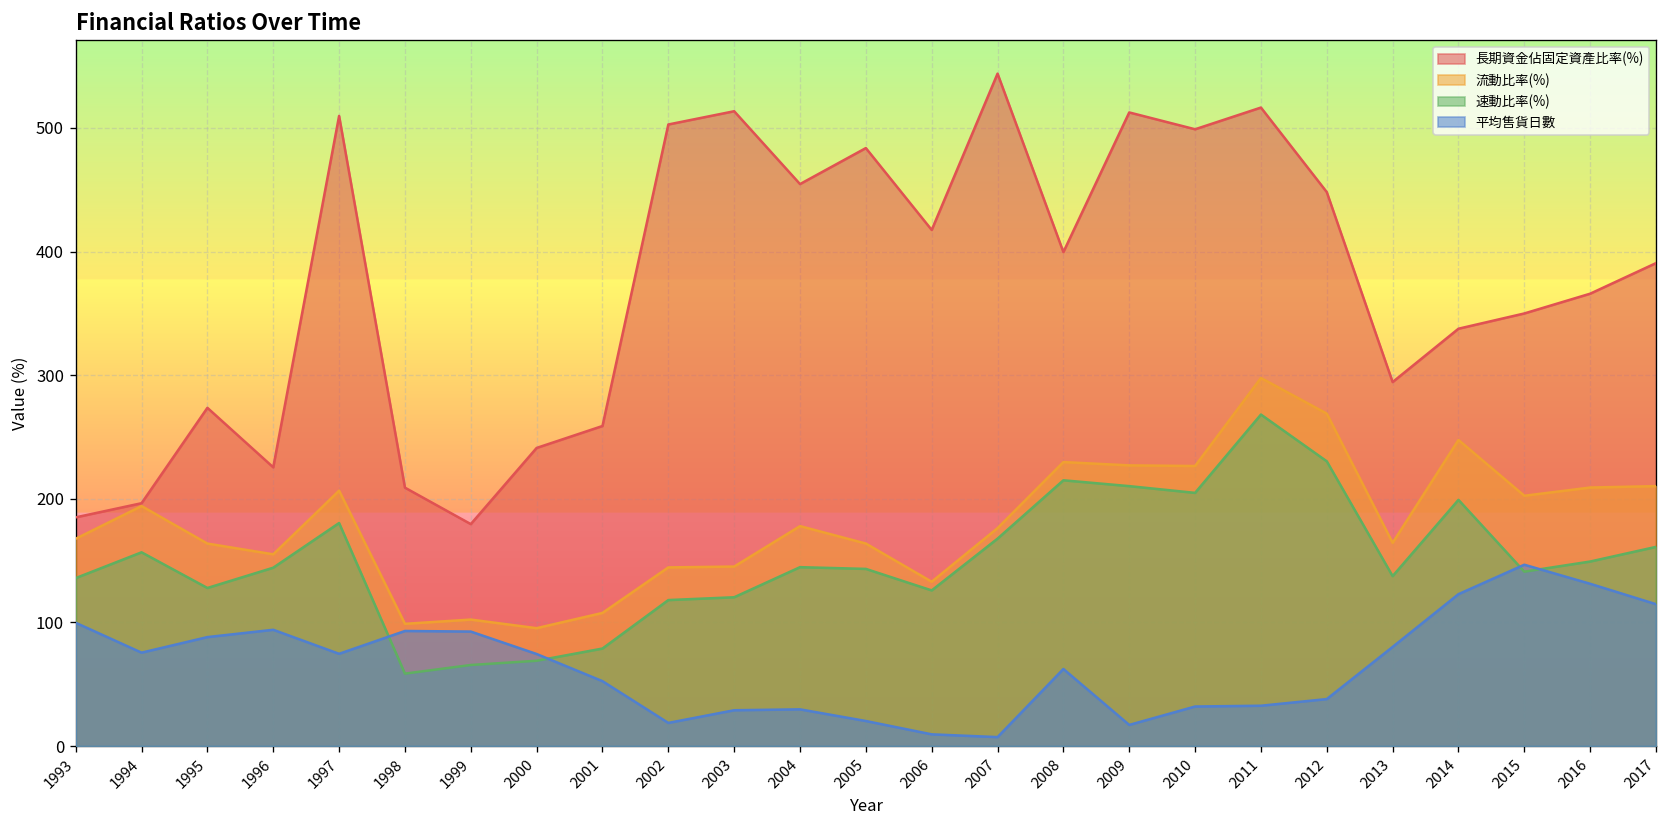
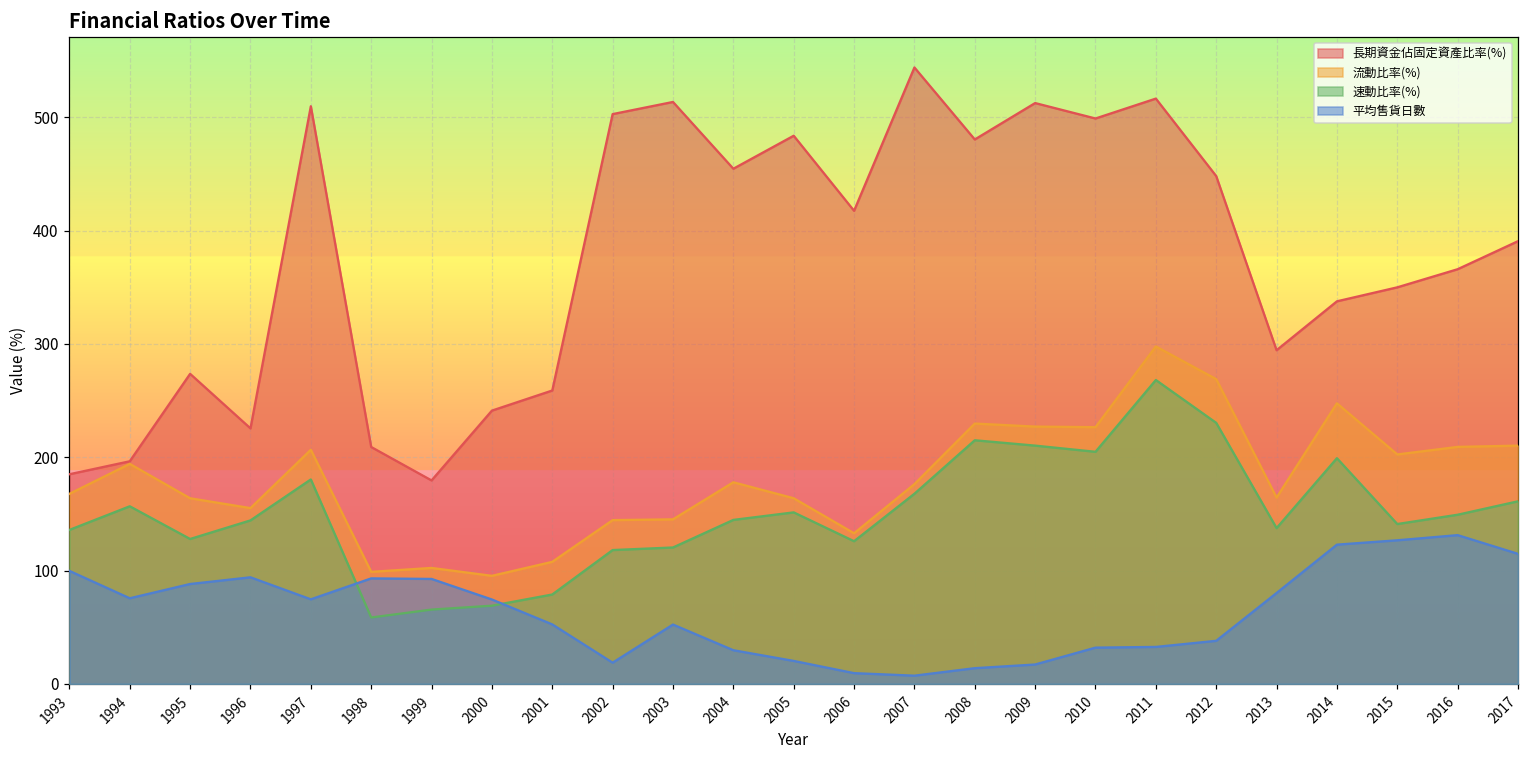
  {
    "長期資金佔固定資產比率(%)": {
      "1993": 185,
      "1995": 274,
      "1996": 225,
      "1997": 510,
      "1998": 209,
      "1999": 180,
      "2000": 241,
      "2001": 259,
      "2002": 503,
      "2003": 514,
      "2004": 455,
      "2005": 484,
      "2006": 417,
      "2007": 544,
-     "2008": 400,
+     "2008": 480,
      "2009": 513,
      "2010": 499,
      "2011": 516,
      "2012": 448,
      "2013": 294,
      "2014": 338,
      "2015": 350,
      "2016": 366,
      "2017": 391
    },
    "流動比率(%)": {
      "1993": 168,
      "1995": 164,
      "1996": 155,
      "1997": 207,
      "1998": 99,
      "1999": 102,
      "2000": 95,
      "2001": 108,
      "2002": 145,
      "2003": 145,
      "2004": 178,
      "2005": 164,
      "2006": 133,
      "2007": 176,
      "2008": 230,
      "2009": 227,
      "2010": 227,
      "2011": 298,
      "2012": 269,
      "2013": 164,
      "2014": 248,
      "2015": 202,
      "2016": 209,
      "2017": 210
    },
    "速動比率(%)": {
      "1993": 136,
      "1994": 157,
      "1995": 128,
      "1996": 144,
      "1997": 180,
      "1998": 59,
      "1999": 66,
      "2000": 69,
      "2001": 79,
      "2002": 118,
      "2003": 120,
      "2004": 145,
-     "2005": 143,
+     "2005": 151,
      "2006": 126,
      "2007": 168,
      "2008": 215,
      "2009": 210,
      "2010": 205,
      "2011": 268,
      "2012": 230,
      "2013": 137,
      "2014": 199,
      "2015": 141,
      "2016": 149,
      "2017": 161
    },
    "平均售貨日數": {
      "1993": 100,
      "1994": 76,
      "1995": 88,
      "1996": 94,
      "1997": 75,
      "1998": 93,
      "1999": 93,
      "2000": 74,
      "2001": 53,
      "2002": 19,
-     "2003": 29,
+     "2003": 52,
      "2004": 30,
      "2005": 20,
      "2006": 10,
      "2007": 7,
-     "2008": 62,
+     "2008": 14,
      "2009": 17,
      "2010": 32,
      "2011": 33,
      "2012": 38,
      "2013": 80,
      "2014": 123,
-     "2015": 147,
+     "2015": 127,
      "2016": 131,
      "2017": 115
    }
  }
